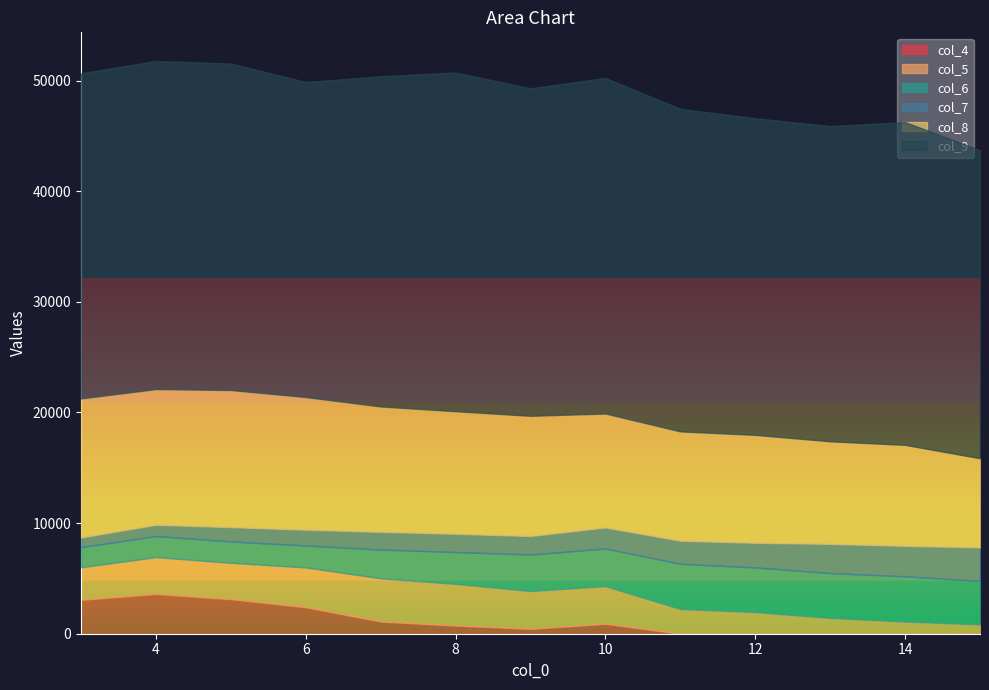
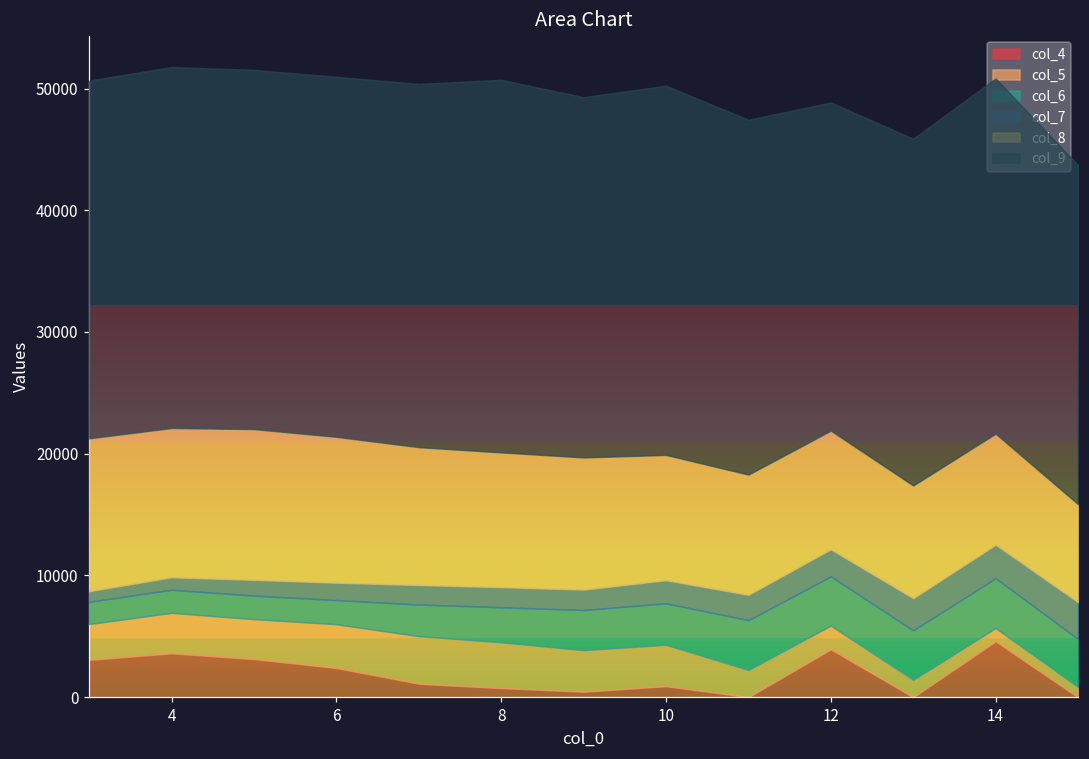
  {
    "col_4": {
      "4": 3600,
      "6": 2400,
      "8": 700,
      "10": 900,
-     "12": 0,
-     "14": 0
+     "12": 3900,
+     "14": 4600
    },
    "col_9": {
      "4": 29700,
-     "6": 28500,
+     "6": 29600,
      "8": 30600,
      "10": 30300,
-     "12": 28600
+     "12": 27000
    }
  }
